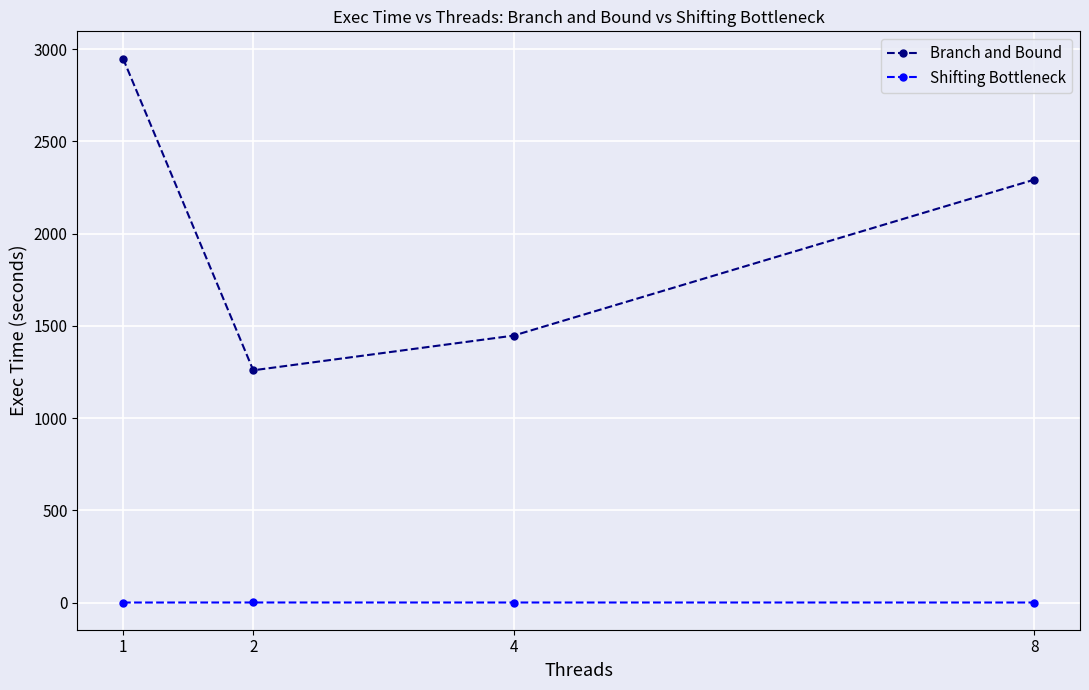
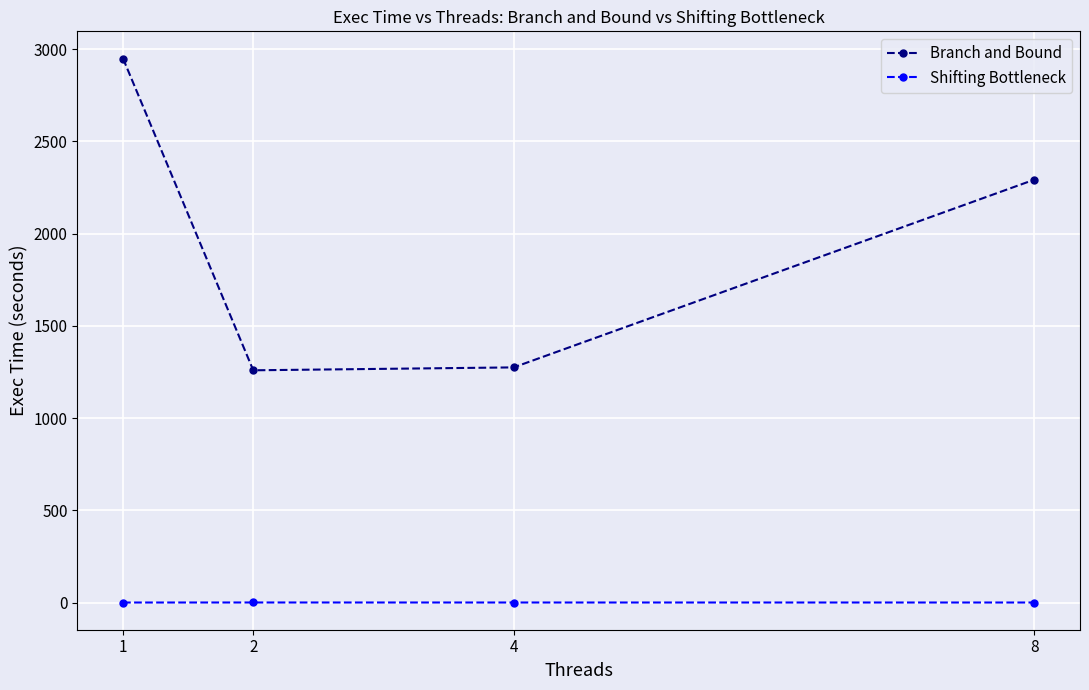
  {
    "Branch and Bound": {
      "1": 2950,
      "2": 1260,
-     "4": 1450,
+     "4": 1270,
      "8": 2290
    },
    "Shifting Bottleneck": {
      "1": 0,
      "2": 0,
      "4": 0,
      "8": 0
    }
  }
